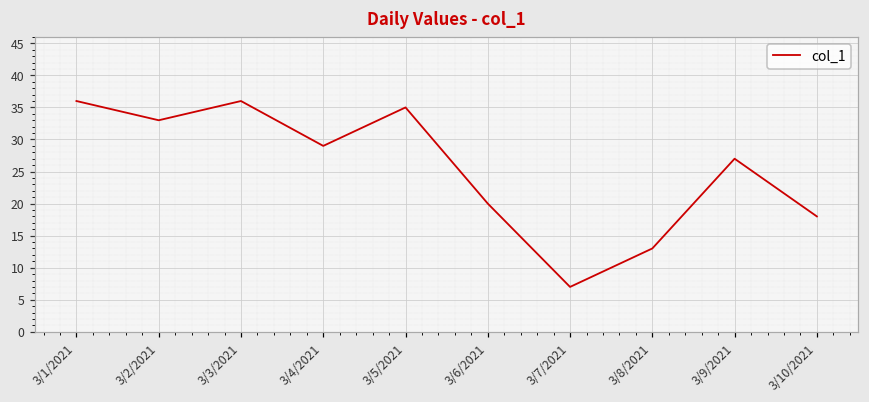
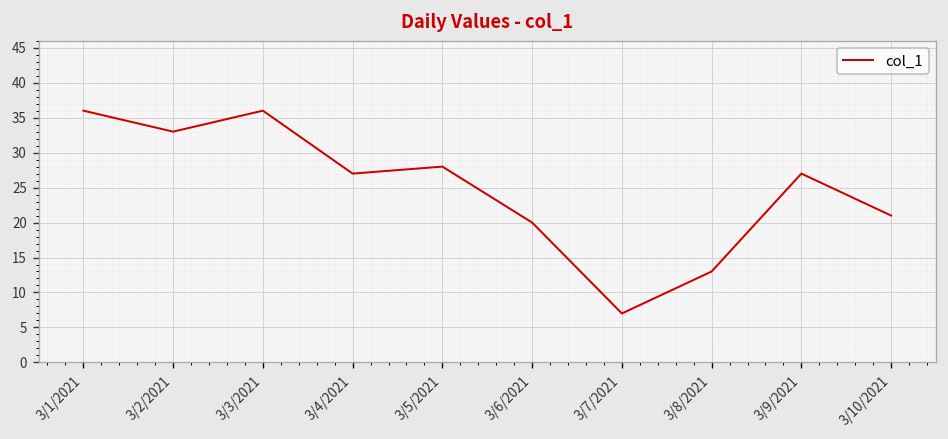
  {
    "3/1/2021": 36,
    "3/2/2021": 33,
    "3/3/2021": 36,
-   "3/4/2021": 29,
-   "3/5/2021": 35,
+   "3/4/2021": 27,
+   "3/5/2021": 28,
    "3/6/2021": 20,
    "3/7/2021": 7,
    "3/8/2021": 13,
    "3/9/2021": 27,
-   "3/10/2021": 18
+   "3/10/2021": 21
  }
